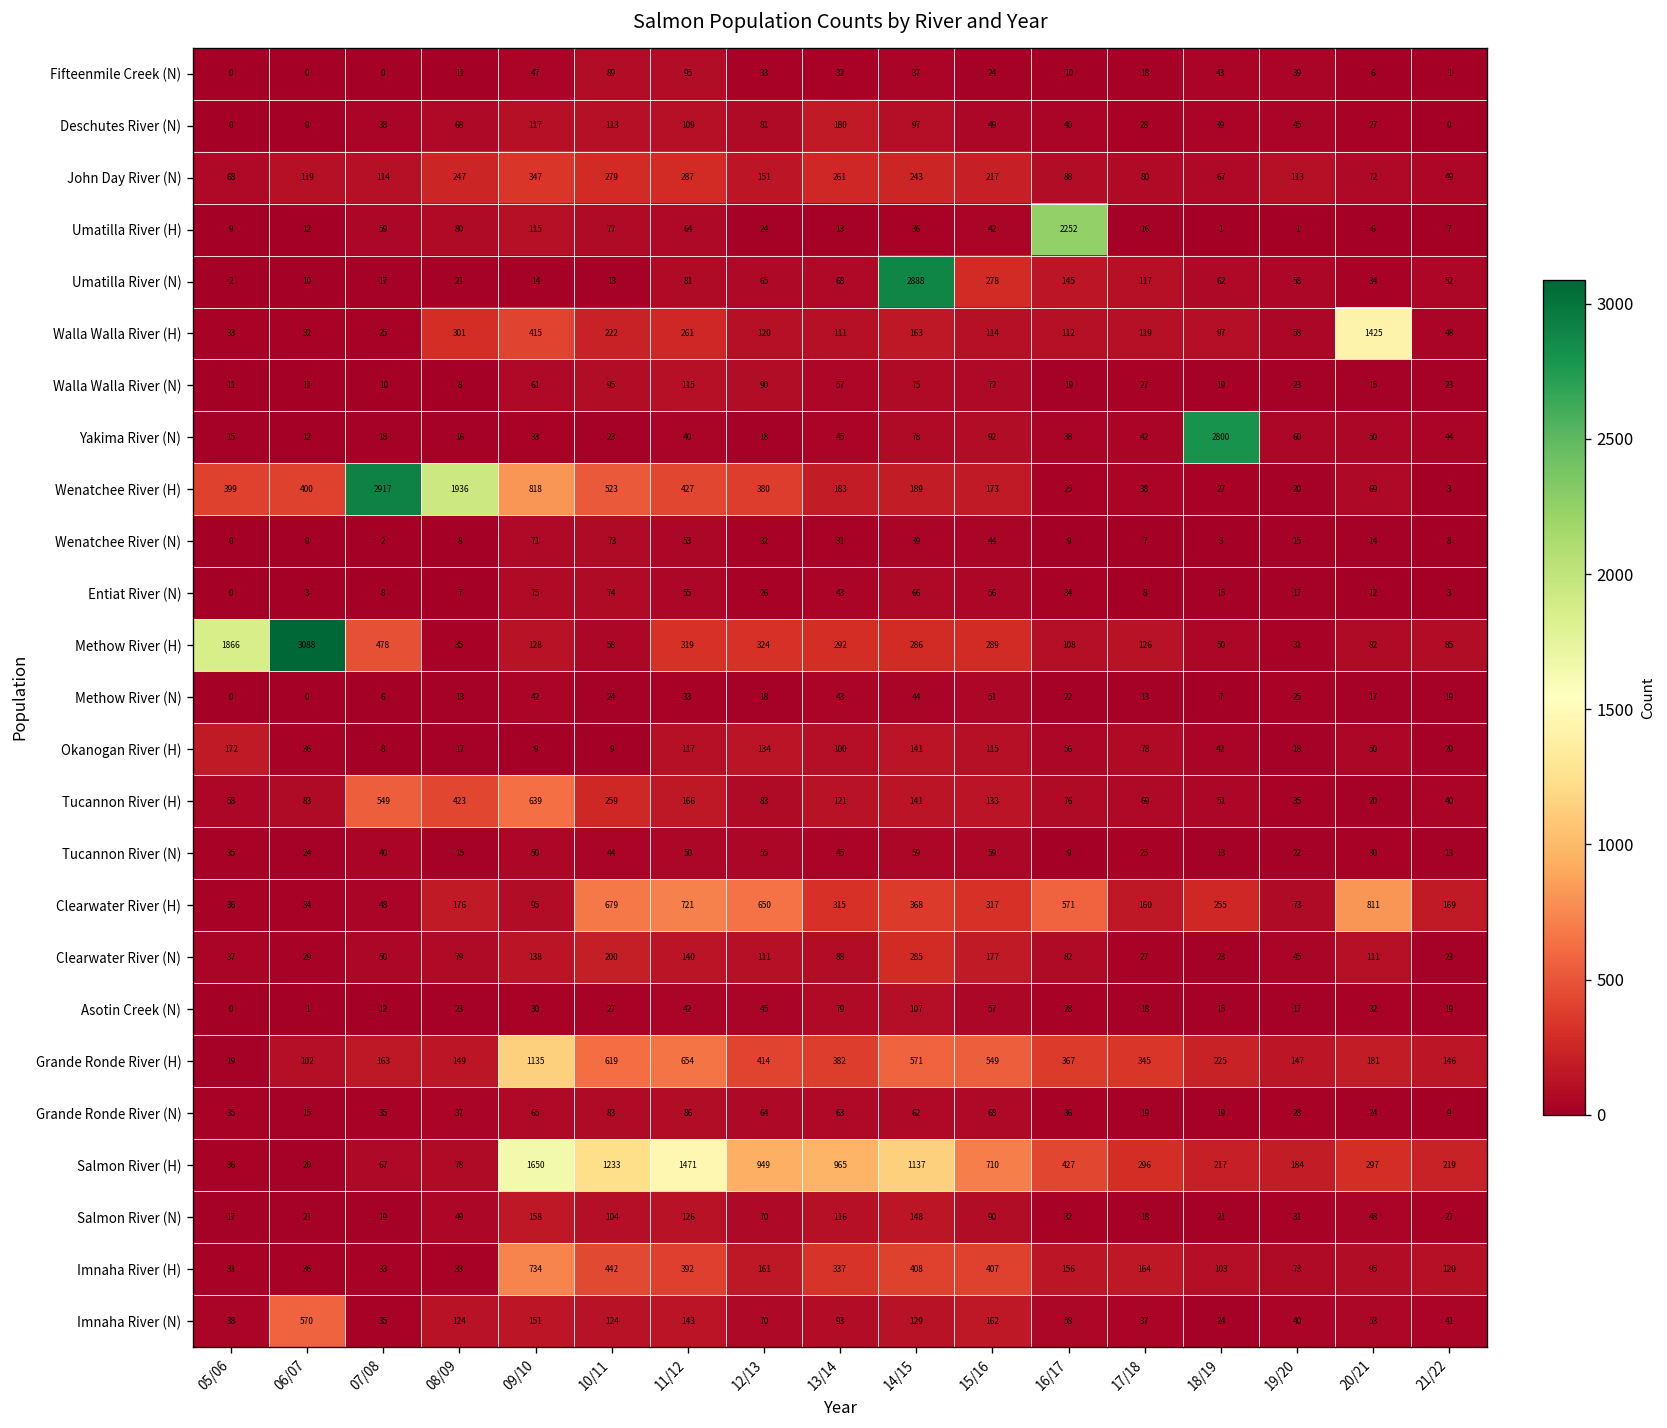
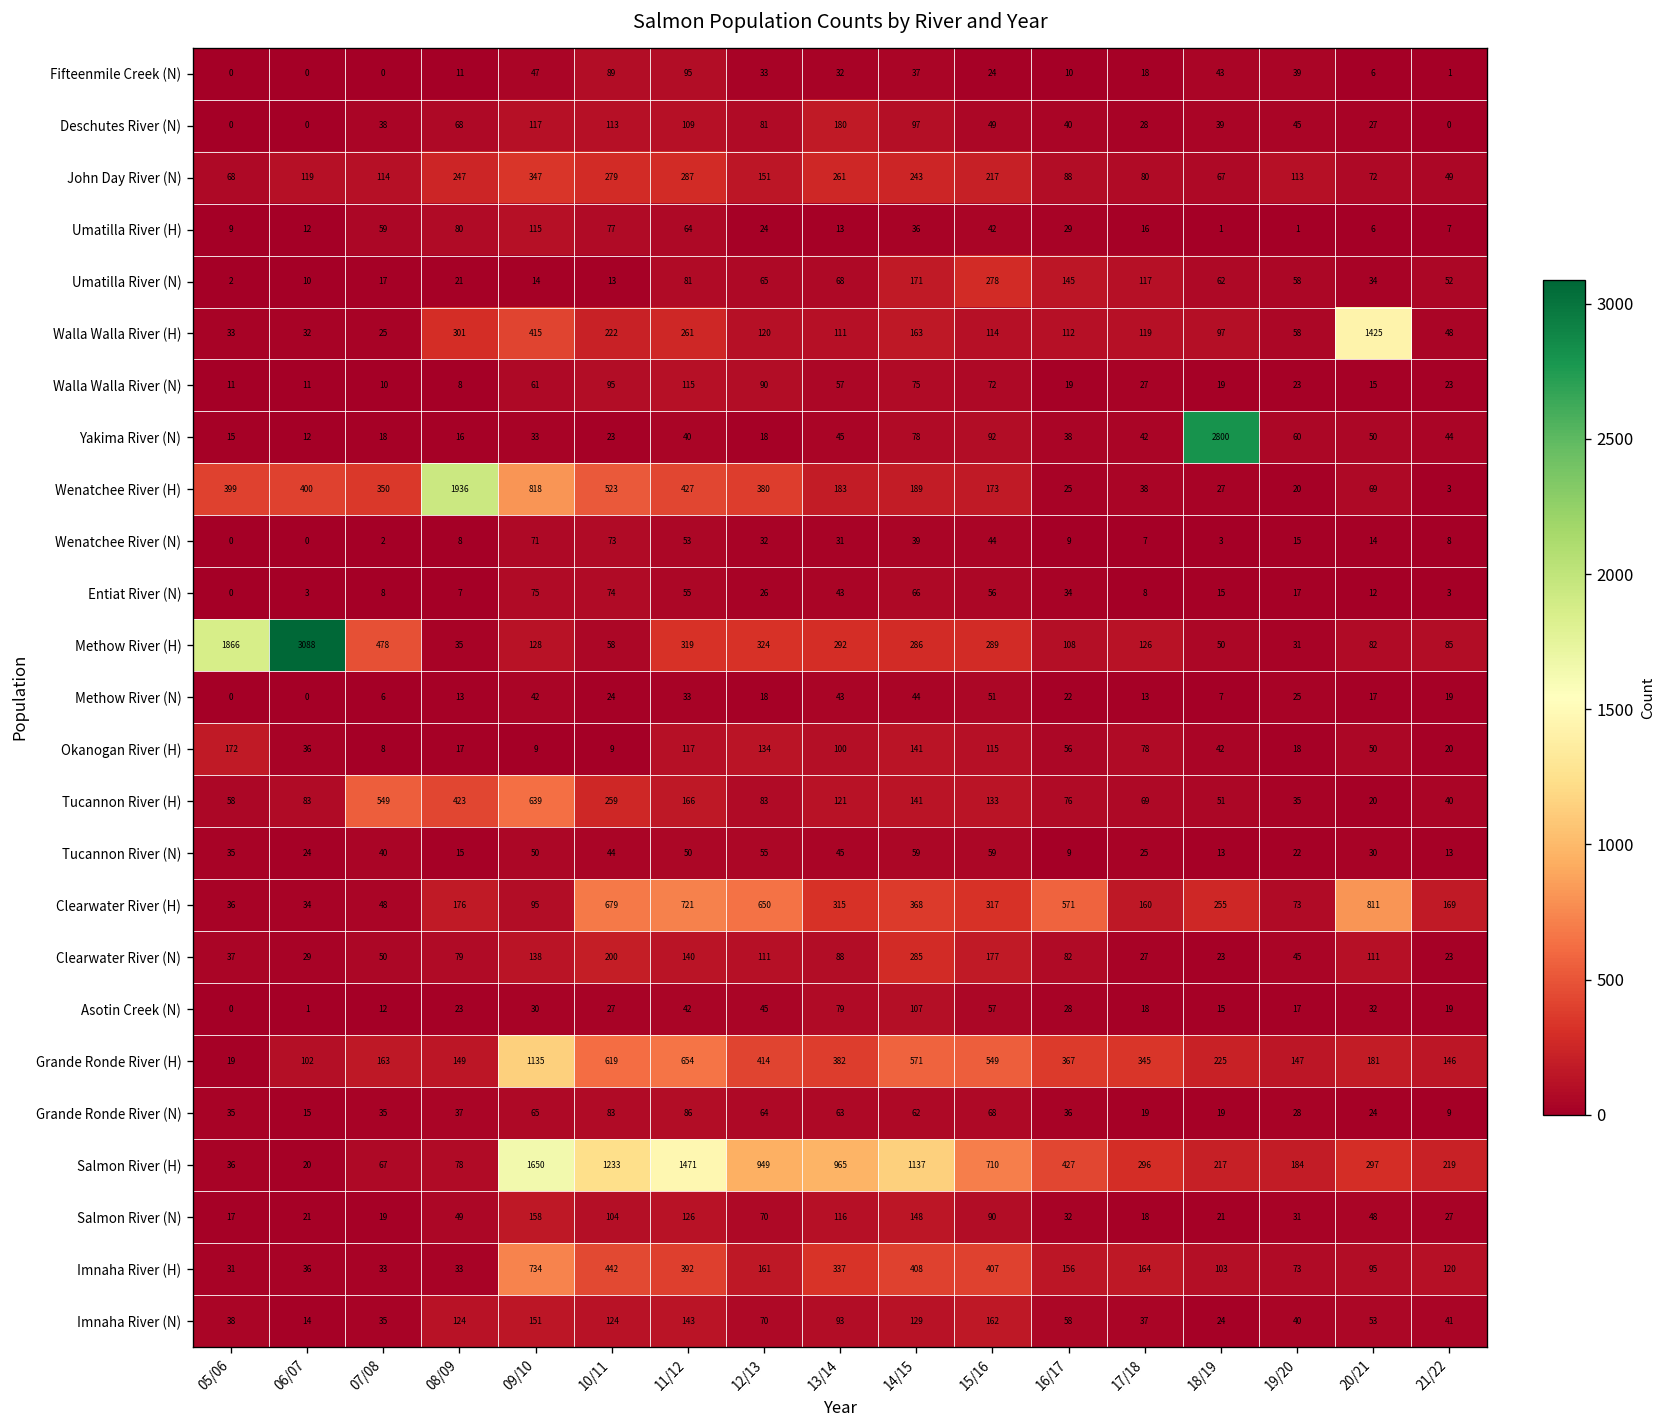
  {
    "Umatilla River (H)": {
      "05/06": 9,
      "06/07": 12,
      "07/08": 59,
      "08/09": 80,
      "09/10": 115,
      "10/11": 77,
      "11/12": 64,
      "12/13": 24,
      "13/14": 13,
      "14/15": 36,
      "15/16": 42,
-     "16/17": 2252,
+     "16/17": 29,
      "17/18": 16,
      "18/19": 1,
      "19/20": 1,
      "20/21": 6,
      "21/22": 7
    },
    "Umatilla River (N)": {
      "05/06": 2,
      "06/07": 10,
      "07/08": 17,
      "08/09": 21,
      "09/10": 14,
      "10/11": 13,
      "11/12": 81,
      "12/13": 65,
      "13/14": 68,
-     "14/15": 2888,
+     "14/15": 171,
      "15/16": 278,
      "16/17": 145,
      "17/18": 117,
      "18/19": 62,
      "19/20": 58,
      "20/21": 34,
      "21/22": 52
    },
    "Wenatchee River (H)": {
      "05/06": 399,
      "06/07": 400,
-     "07/08": 2917,
+     "07/08": 350,
      "08/09": 1936,
      "09/10": 818,
      "10/11": 523,
      "11/12": 427,
      "12/13": 380,
      "13/14": 183,
      "14/15": 189,
      "15/16": 173,
      "16/17": 25,
      "17/18": 38,
      "18/19": 27,
      "19/20": 20,
      "20/21": 69,
      "21/22": 3
    },
    "Imnaha River (N)": {
      "05/06": 38,
-     "06/07": 570,
+     "06/07": 14,
      "07/08": 35,
      "08/09": 124,
      "09/10": 151,
      "10/11": 124,
      "11/12": 143,
      "12/13": 70,
      "13/14": 93,
      "14/15": 129,
      "15/16": 162,
      "16/17": 58,
      "17/18": 37,
      "18/19": 24,
      "19/20": 40,
      "20/21": 53,
      "21/22": 41
    }
  }
